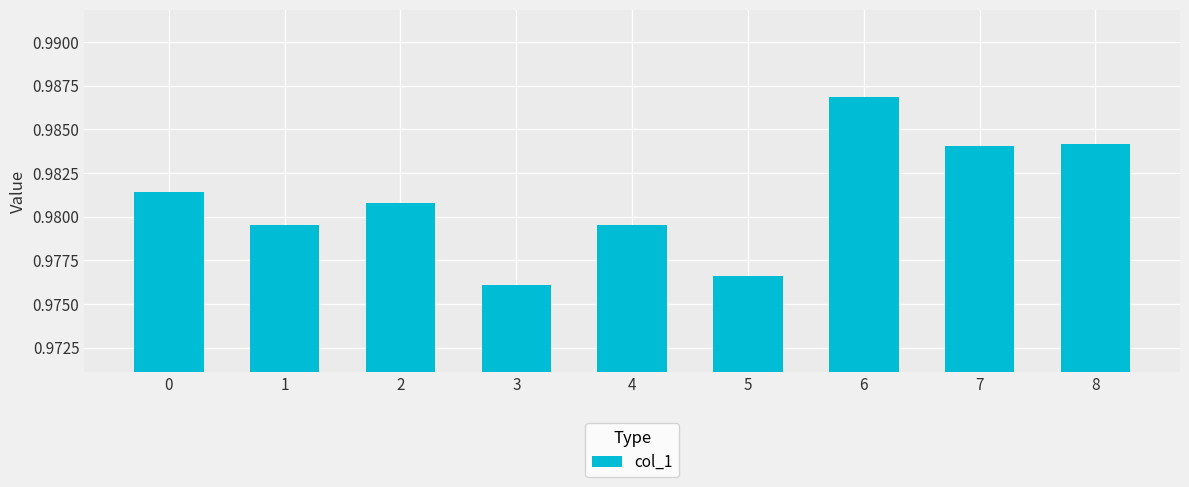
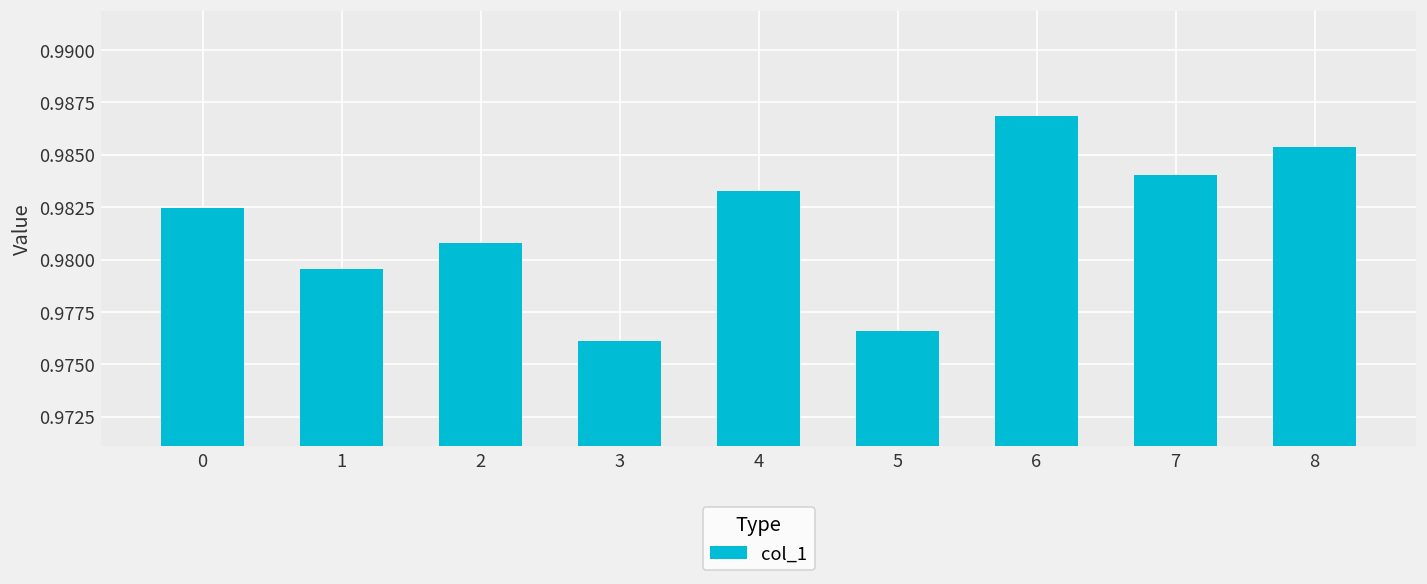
  {
-   "0": 0.9814,
+   "0": 0.9825,
    "1": 0.9795,
    "2": 0.9808,
    "3": 0.9761,
-   "4": 0.9795,
+   "4": 0.9833,
    "5": 0.9766,
    "6": 0.9868,
    "7": 0.9840,
-   "8": 0.9841
+   "8": 0.9854
  }
